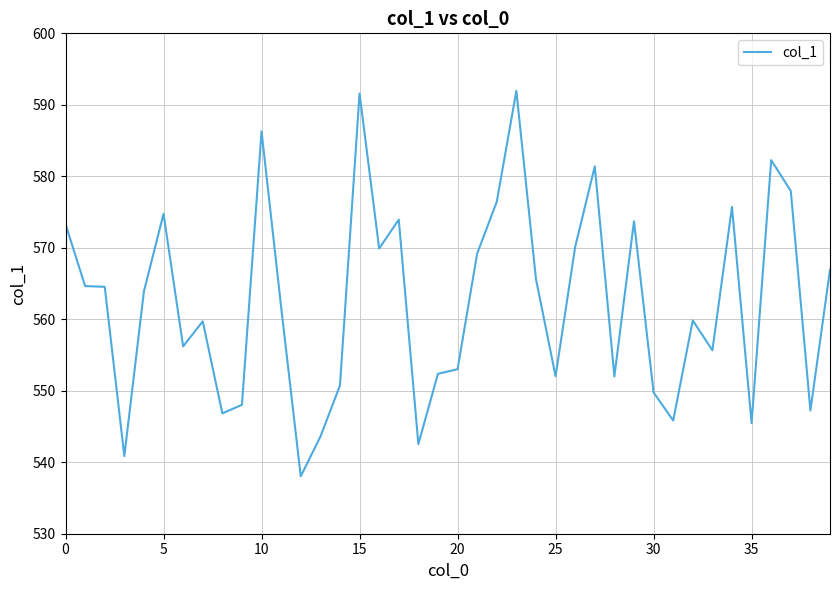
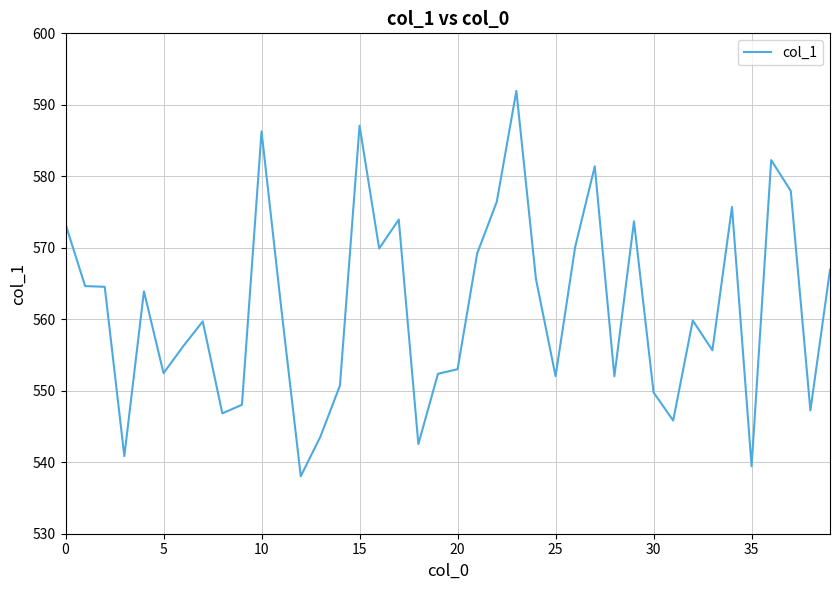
  {
    "0": 573,
-   "5": 575,
+   "5": 552,
    "10": 586,
-   "15": 592,
+   "15": 587,
    "20": 553,
    "25": 552,
    "30": 550,
-   "35": 545
+   "35": 539
  }
